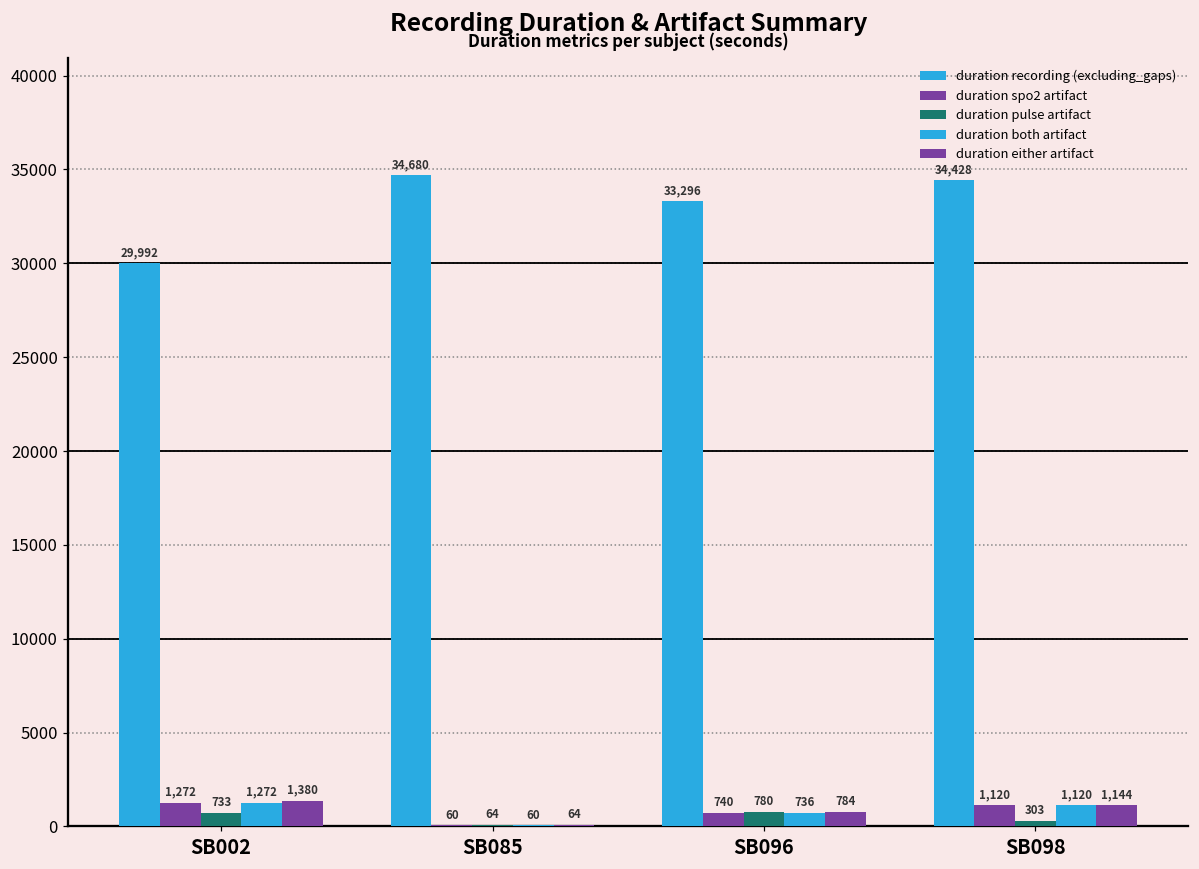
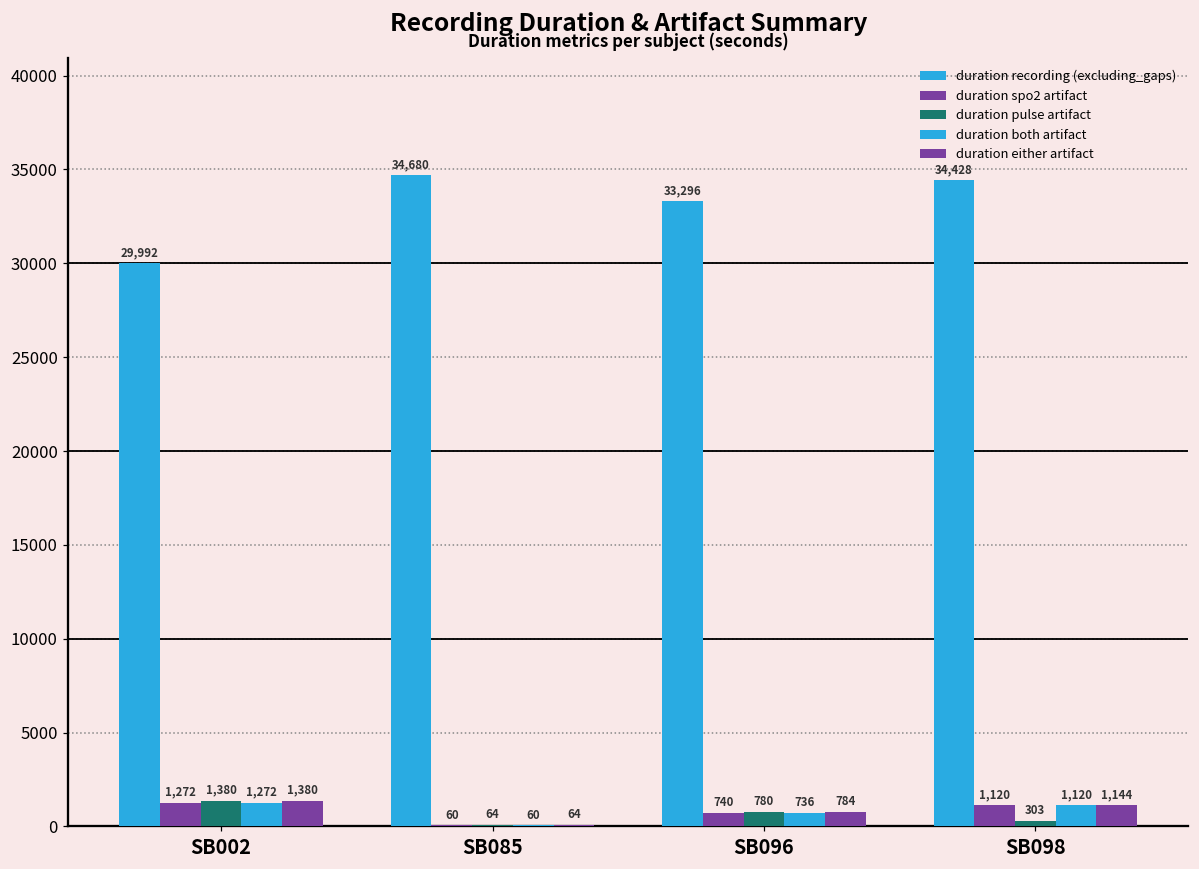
  {
    "duration pulse artifact": {
-     "SB002": "733",
+     "SB002": "1,380",
      "SB085": "64",
      "SB096": "780",
      "SB098": "303"
    }
  }
